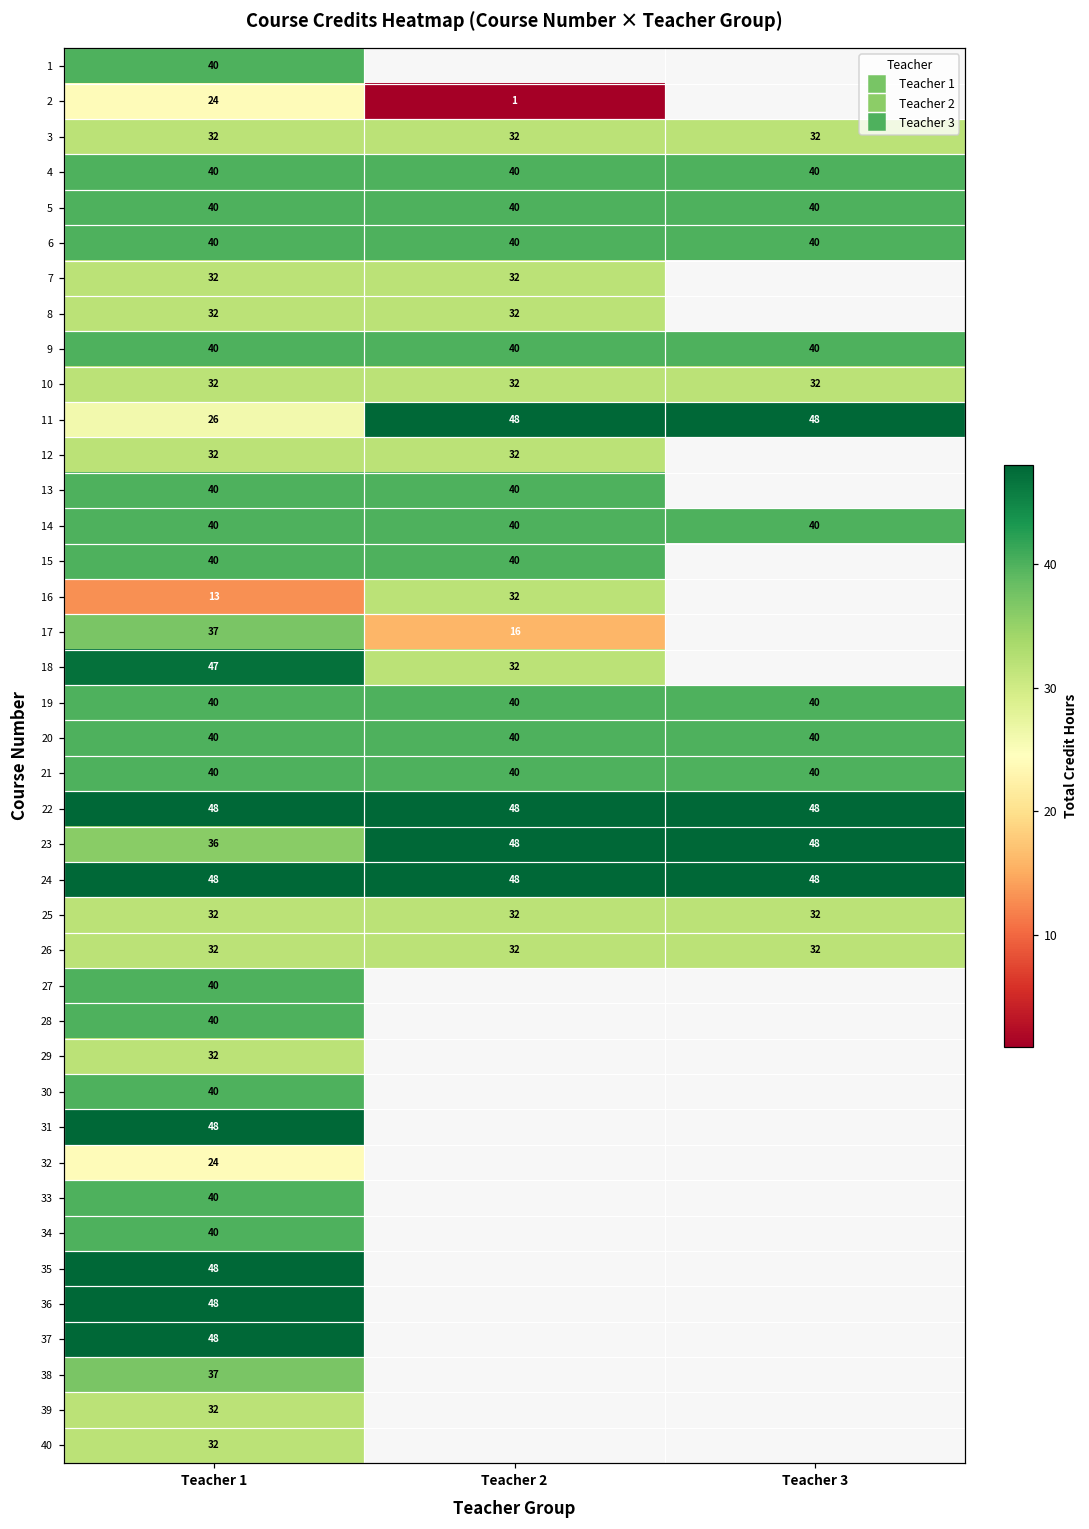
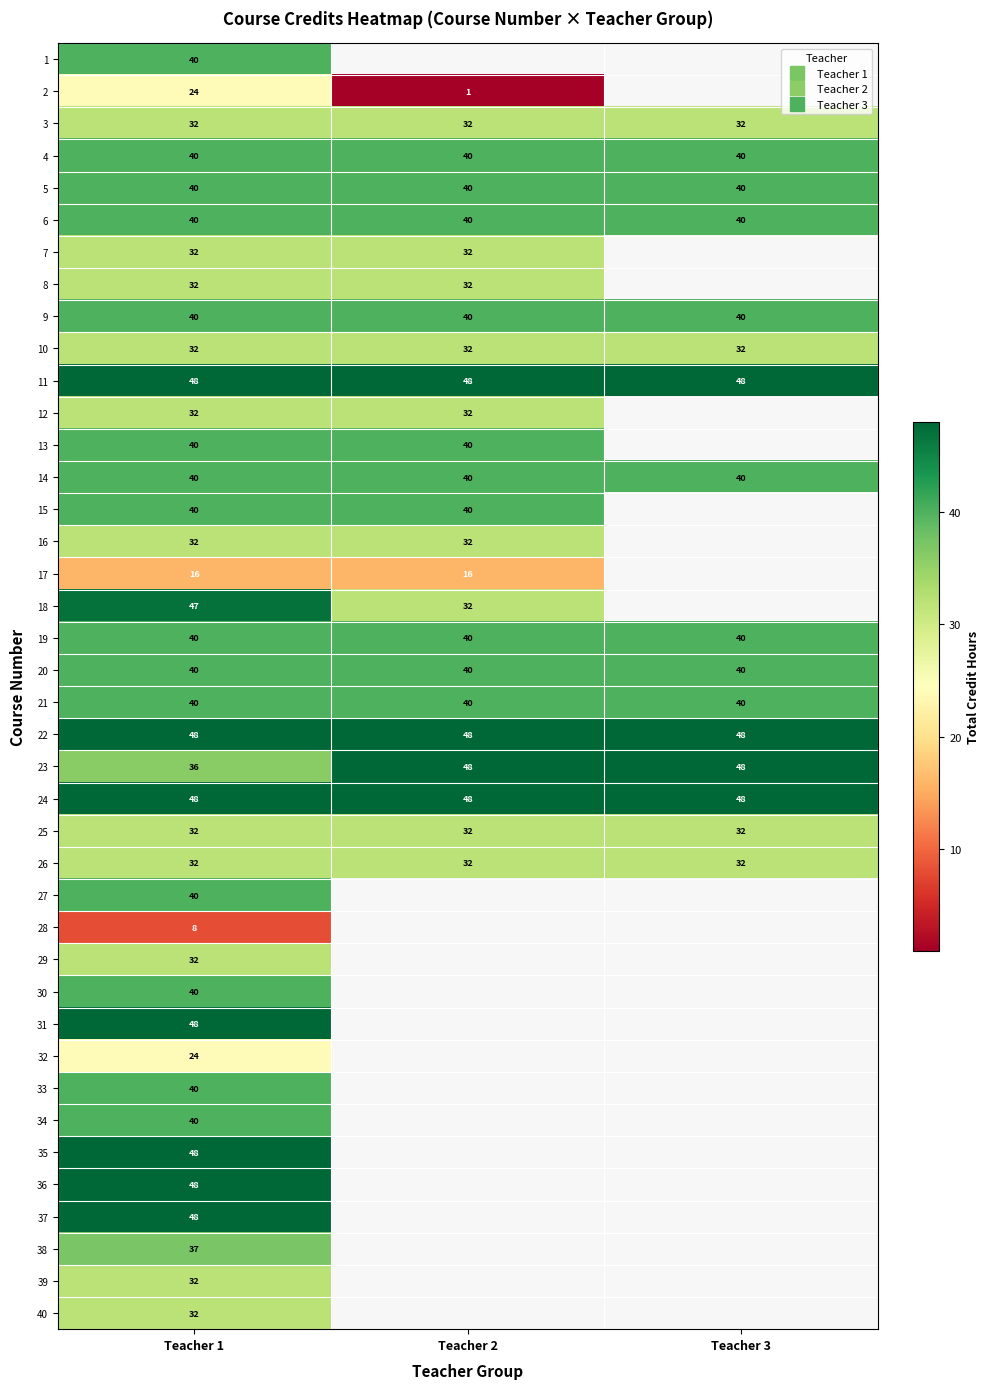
  {
    "1": {
      "Teacher 1": 40
    },
    "2": {
      "Teacher 1": 24,
      "Teacher 2": 1
    },
    "3": {
      "Teacher 1": 32,
      "Teacher 2": 32,
      "Teacher 3": 32
    },
    "4": {
      "Teacher 1": 40,
      "Teacher 2": 40,
      "Teacher 3": 40
    },
    "5": {
      "Teacher 1": 40,
      "Teacher 2": 40,
      "Teacher 3": 40
    },
    "6": {
      "Teacher 1": 40,
      "Teacher 2": 40,
      "Teacher 3": 40
    },
    "7": {
      "Teacher 1": 32,
      "Teacher 2": 32
    },
    "8": {
      "Teacher 1": 32,
      "Teacher 2": 32
    },
    "9": {
      "Teacher 1": 40,
      "Teacher 2": 40,
      "Teacher 3": 40
    },
    "10": {
      "Teacher 1": 32,
      "Teacher 2": 32,
      "Teacher 3": 32
    },
    "11": {
-     "Teacher 1": 26,
+     "Teacher 1": 48,
      "Teacher 2": 48,
      "Teacher 3": 48
    },
    "12": {
      "Teacher 1": 32,
      "Teacher 2": 32
    },
    "13": {
      "Teacher 1": 40,
      "Teacher 2": 40
    },
    "14": {
      "Teacher 1": 40,
      "Teacher 2": 40,
      "Teacher 3": 40
    },
    "15": {
      "Teacher 1": 40,
      "Teacher 2": 40
    },
    "16": {
-     "Teacher 1": 13,
+     "Teacher 1": 32,
      "Teacher 2": 32
    },
    "17": {
-     "Teacher 1": 37,
+     "Teacher 1": 16,
      "Teacher 2": 16
    },
    "18": {
      "Teacher 1": 47,
      "Teacher 2": 32
    },
    "19": {
      "Teacher 1": 40,
      "Teacher 2": 40,
      "Teacher 3": 40
    },
    "20": {
      "Teacher 1": 40,
      "Teacher 2": 40,
      "Teacher 3": 40
    },
    "21": {
      "Teacher 1": 40,
      "Teacher 2": 40,
      "Teacher 3": 40
    },
    "22": {
      "Teacher 1": 48,
      "Teacher 2": 48,
      "Teacher 3": 48
    },
    "23": {
      "Teacher 1": 36,
      "Teacher 2": 48,
      "Teacher 3": 48
    },
    "24": {
      "Teacher 1": 48,
      "Teacher 2": 48,
      "Teacher 3": 48
    },
    "25": {
      "Teacher 1": 32,
      "Teacher 2": 32,
      "Teacher 3": 32
    },
    "26": {
      "Teacher 1": 32,
      "Teacher 2": 32,
      "Teacher 3": 32
    },
    "27": {
      "Teacher 1": 40
    },
    "28": {
-     "Teacher 1": 40
+     "Teacher 1": 8
    },
    "29": {
      "Teacher 1": 32
    },
    "30": {
      "Teacher 1": 40
    },
    "31": {
      "Teacher 1": 48
    },
    "32": {
      "Teacher 1": 24
    },
    "33": {
      "Teacher 1": 40
    },
    "34": {
      "Teacher 1": 40
    },
    "35": {
      "Teacher 1": 48
    },
    "36": {
      "Teacher 1": 48
    },
    "37": {
      "Teacher 1": 48
    },
    "38": {
      "Teacher 1": 37
    },
    "39": {
      "Teacher 1": 32
    },
    "40": {
      "Teacher 1": 32
    }
  }
